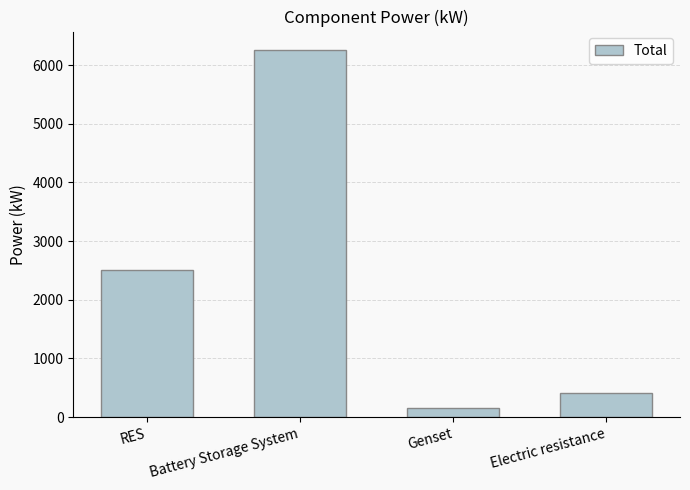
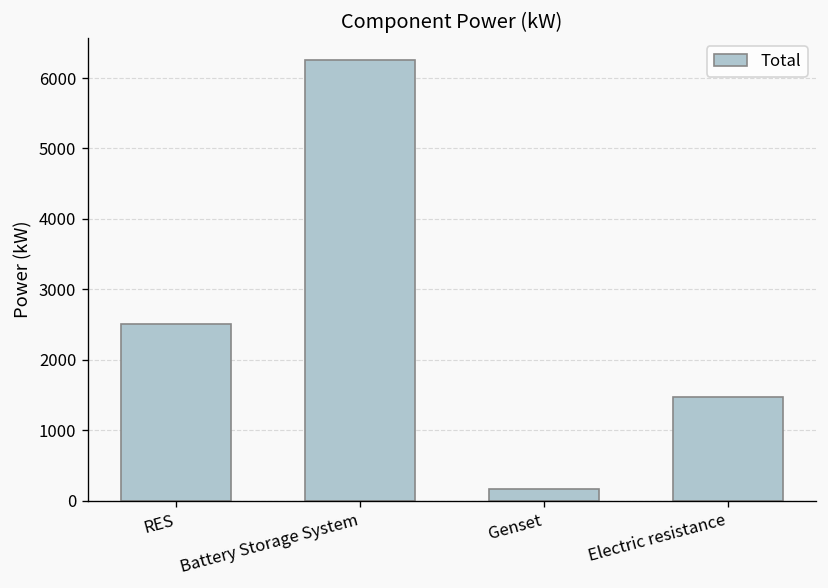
  {
    "RES": 2500,
    "Battery Storage System": 6300,
    "Genset": 200,
-   "Electric resistance": 400
+   "Electric resistance": 1500
  }
